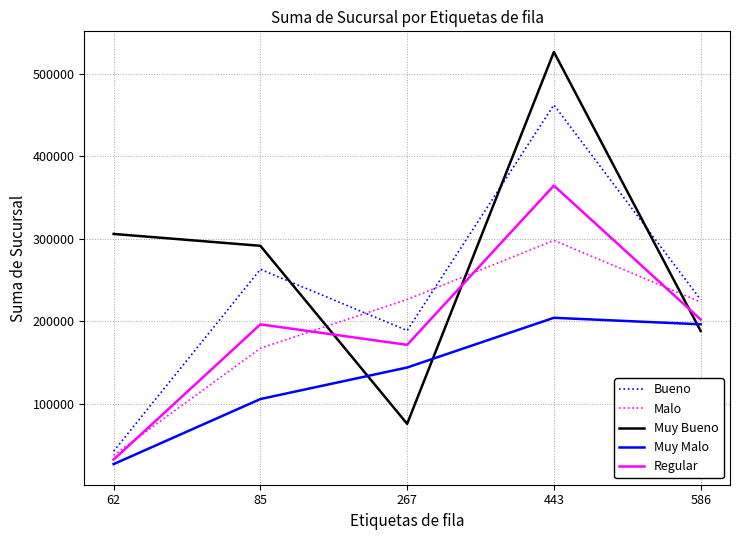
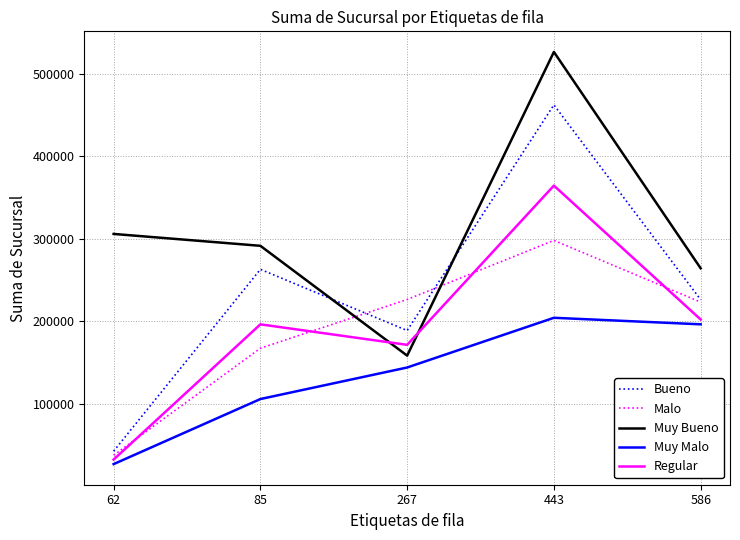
  {
    "Muy Bueno": {
      "62": 310000,
      "85": 290000,
-     "267": 80000,
+     "267": 160000,
      "443": 530000,
-     "586": 190000
+     "586": 260000
    }
  }
